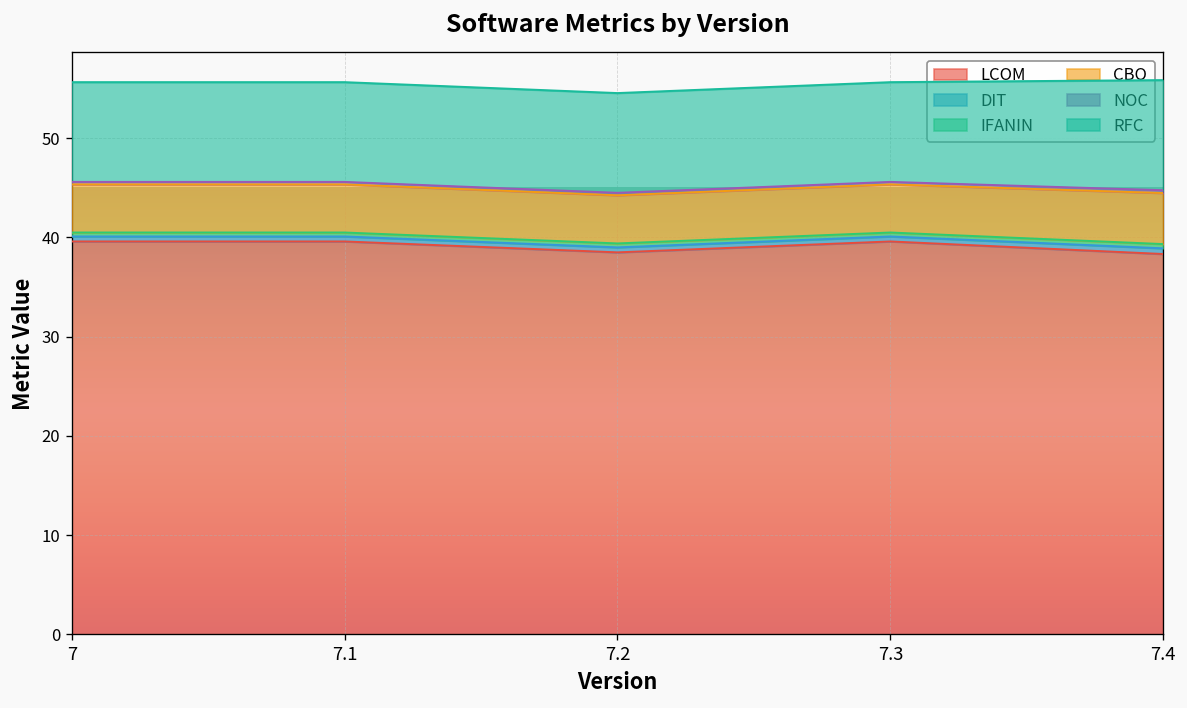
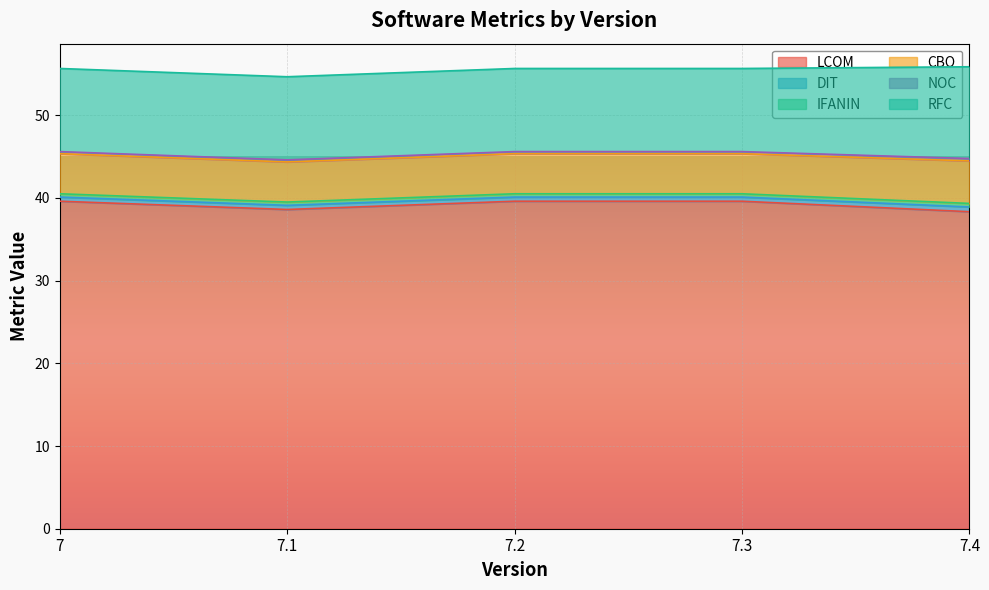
  {
    "LCOM": {
      "7": 40,
-     "7.1": 40,
-     "7.2": 39,
+     "7.1": 39,
+     "7.2": 40,
      "7.3": 40,
      "7.4": 38
    },
    "DIT": {
      "7": 1,
      "7.1": 1,
      "7.2": 1,
      "7.3": 1,
      "7.4": 1
    }
  }
